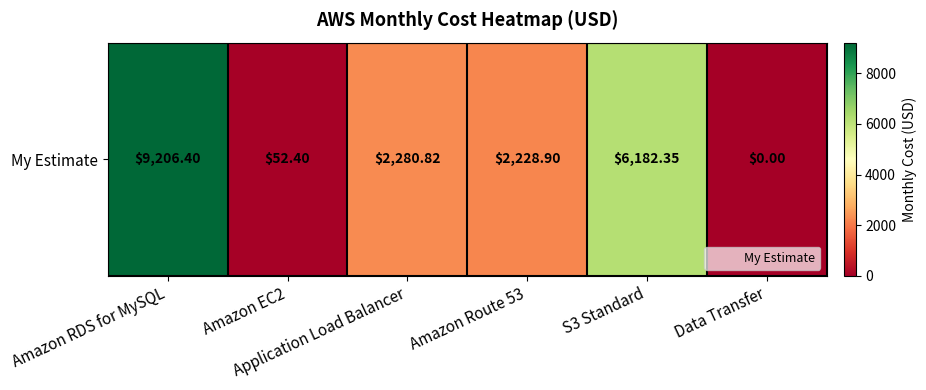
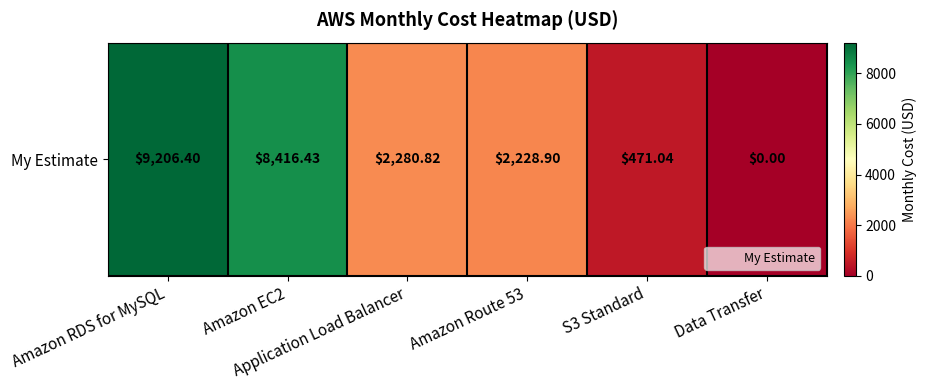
  {
    "My Estimate": {
      "Amazon RDS for MySQL": "$9,206.40",
-     "Amazon EC2": "$52.40",
+     "Amazon EC2": "$8,416.43",
      "Application Load Balancer": "$2,280.82",
      "Amazon Route 53": "$2,228.90",
-     "S3 Standard": "$6,182.35",
+     "S3 Standard": "$471.04",
      "Data Transfer": "$0.00"
    }
  }
